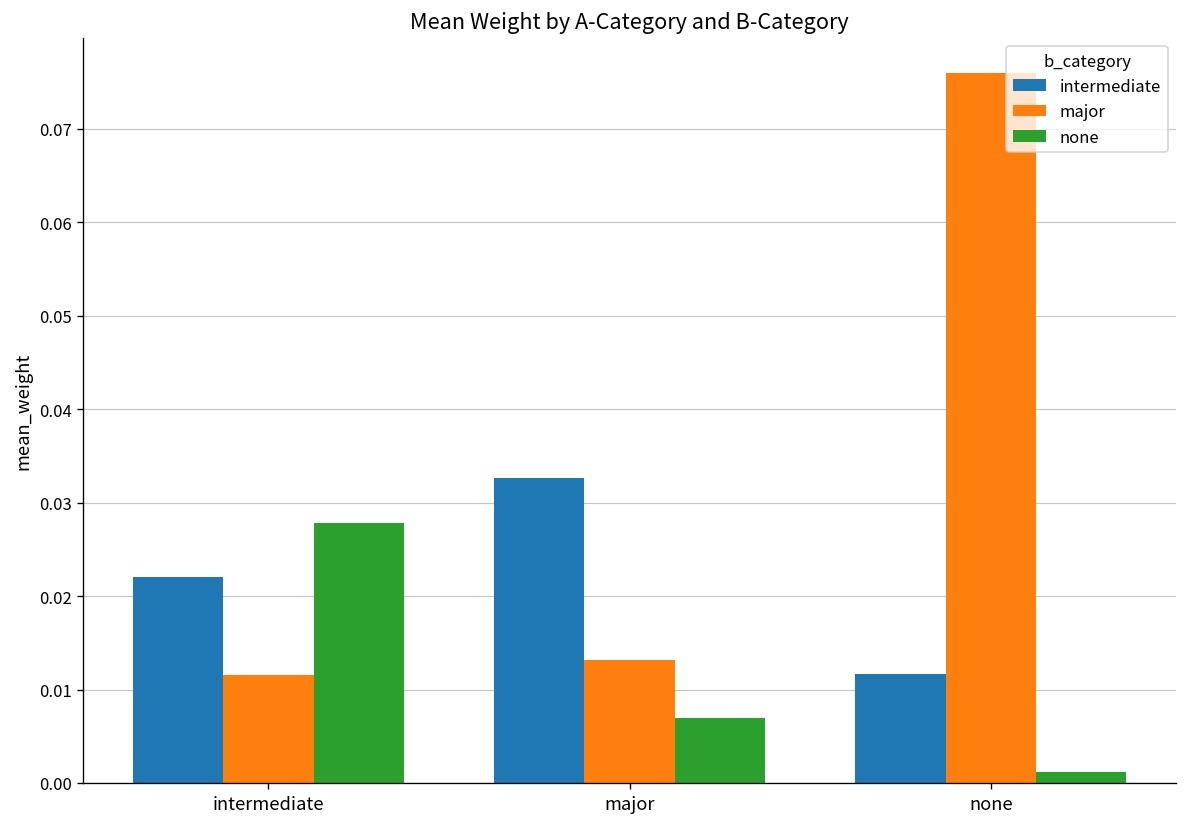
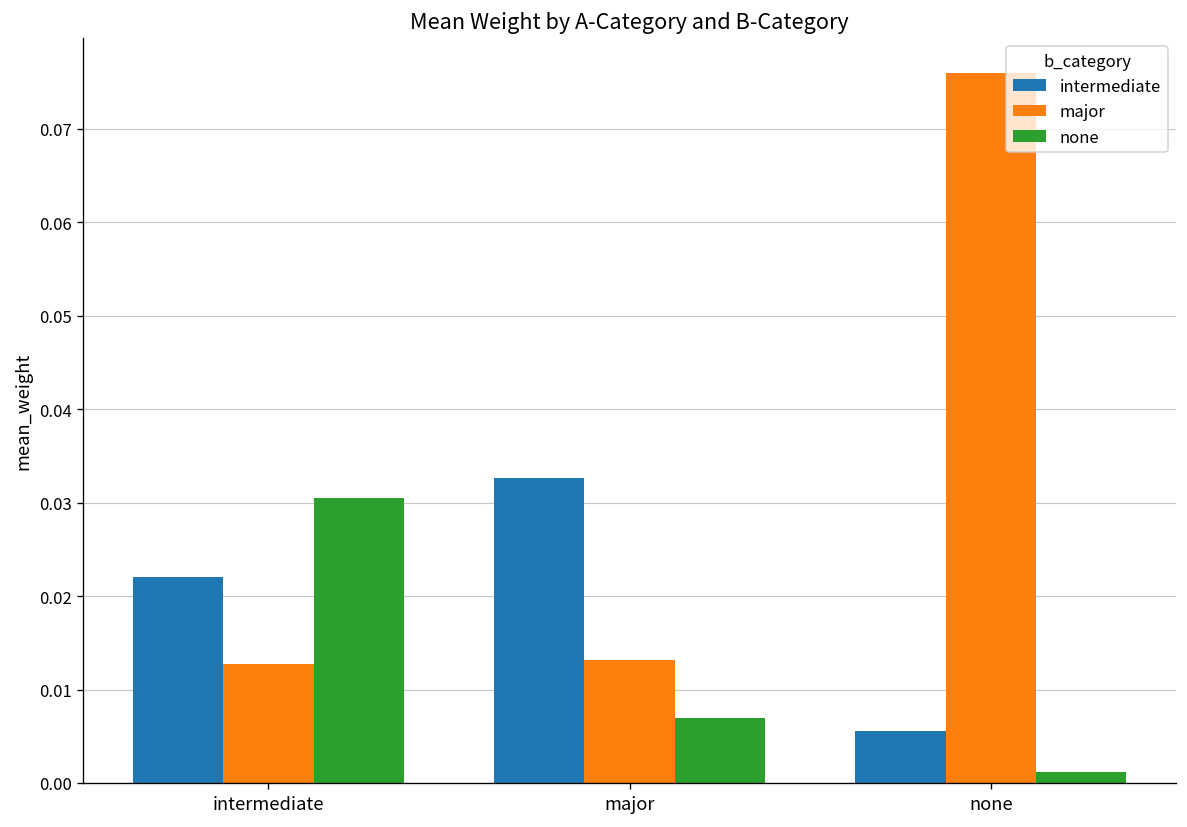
  {
    "intermediate": {
      "intermediate": 0.022,
      "major": 0.033,
-     "none": 0.012
+     "none": 0.006
    },
    "major": {
-     "intermediate": 0.012,
+     "intermediate": 0.013,
      "major": 0.013,
      "none": 0.076
    },
    "none": {
-     "intermediate": 0.028,
+     "intermediate": 0.031,
      "major": 0.007,
      "none": 0.001
    }
  }
